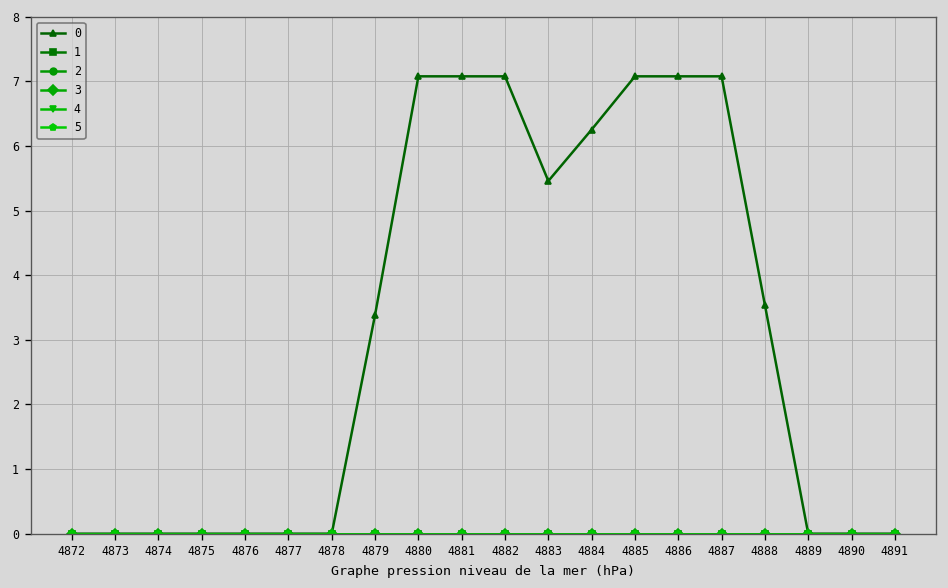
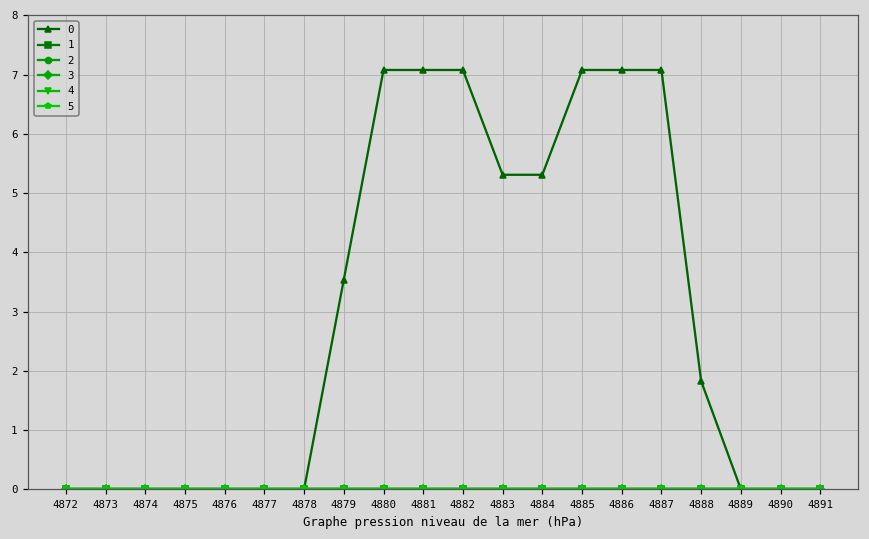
  {
    "0": {
-     "4879": 3.4,
+     "4879": 3.5,
      "4880": 7.1,
      "4881": 7.1,
      "4882": 7.1,
-     "4883": 5.5,
-     "4884": 6.3,
+     "4883": 5.3,
+     "4884": 5.3,
      "4885": 7.1,
      "4886": 7.1,
      "4887": 7.1,
-     "4888": 3.5
+     "4888": 1.8
    },
    "5": {
      "4879": 0.0,
      "4880": 0.0,
      "4881": 0.0,
      "4882": 0.0,
      "4883": 0.0,
      "4884": 0.0,
      "4885": 0.0,
      "4886": 0.0,
      "4887": 0.0,
      "4888": 0.0
    }
  }
